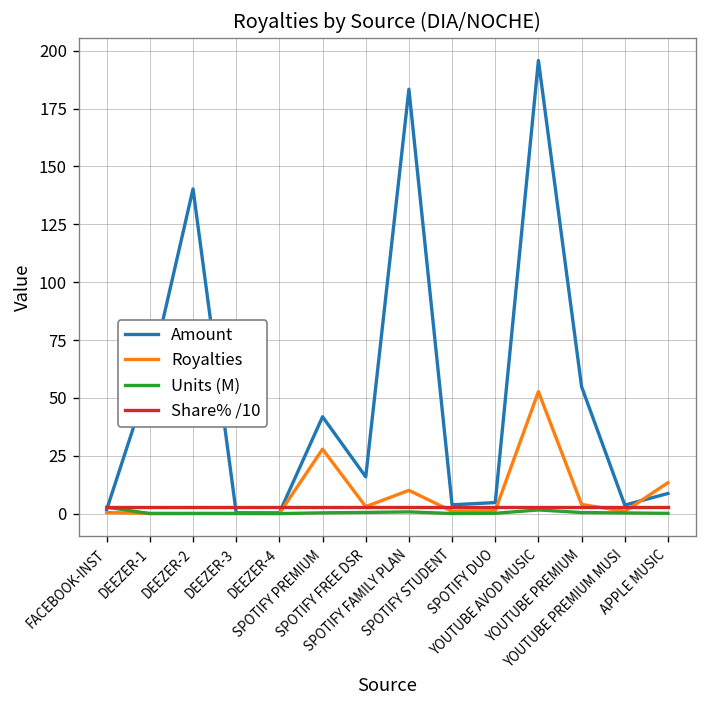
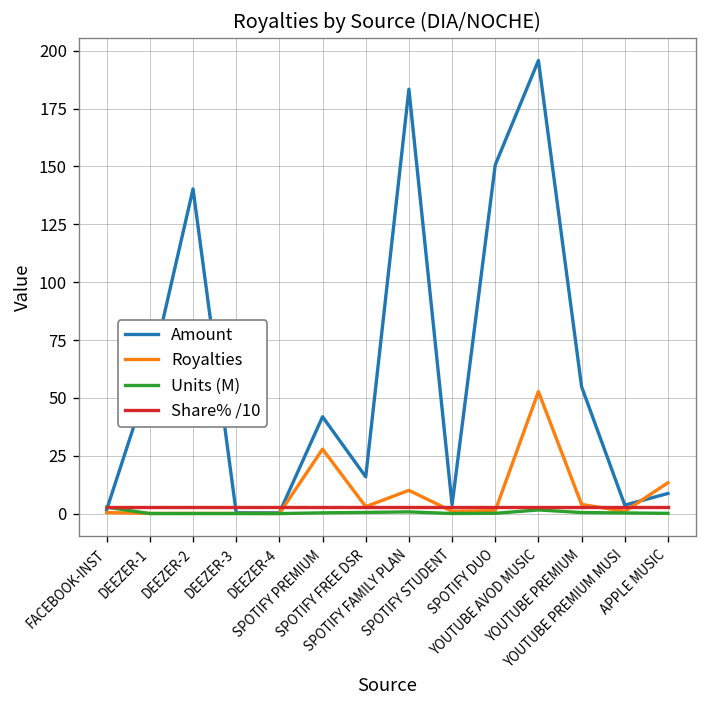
  {
    "Amount": {
      "DEEZER-2": 140,
      "SPOTIFY PREMIUM": 42,
      "SPOTIFY FREE DSR": 16,
      "SPOTIFY FAMILY PLAN": 183,
-     "SPOTIFY DUO": 5,
+     "SPOTIFY DUO": 151,
      "YOUTUBE AVOD MUSIC": 196,
      "YOUTUBE PREMIUM": 55,
      "APPLE MUSIC": 9
    },
    "Royalties": {
      "SPOTIFY PREMIUM": 28,
      "SPOTIFY FAMILY PLAN": 10,
      "YOUTUBE AVOD MUSIC": 53,
      "APPLE MUSIC": 13
    },
    "Units (M)": {
      "SPOTIFY PREMIUM": 0,
      "SPOTIFY FREE DSR": 1,
      "SPOTIFY FAMILY PLAN": 1,
      "YOUTUBE PREMIUM": 0,
      "APPLE MUSIC": 0
    },
    "Share% /10": {
      "DEEZER-1": 3,
      "DEEZER-2": 3,
      "DEEZER-3": 3,
      "DEEZER-4": 3,
      "SPOTIFY PREMIUM": 3,
      "SPOTIFY FAMILY PLAN": 3,
      "SPOTIFY DUO": 3,
      "APPLE MUSIC": 3
    }
  }
